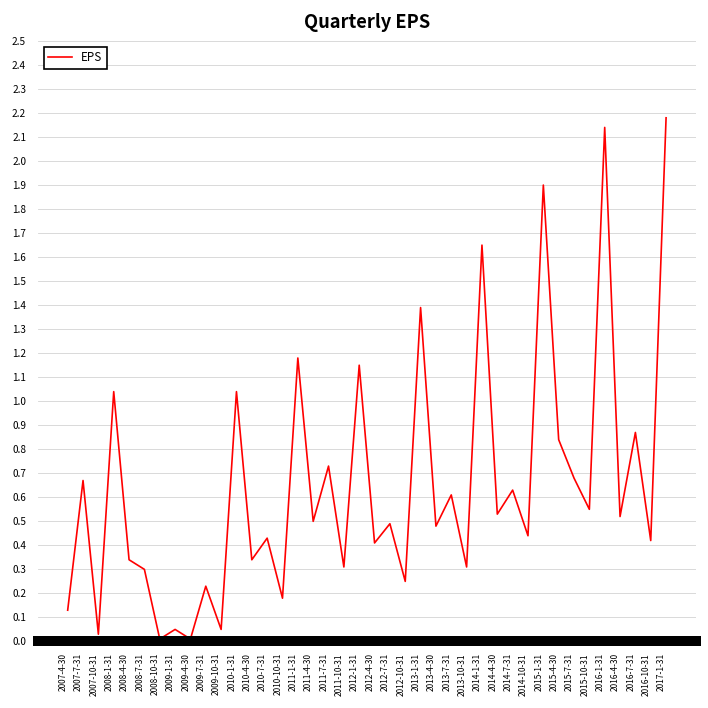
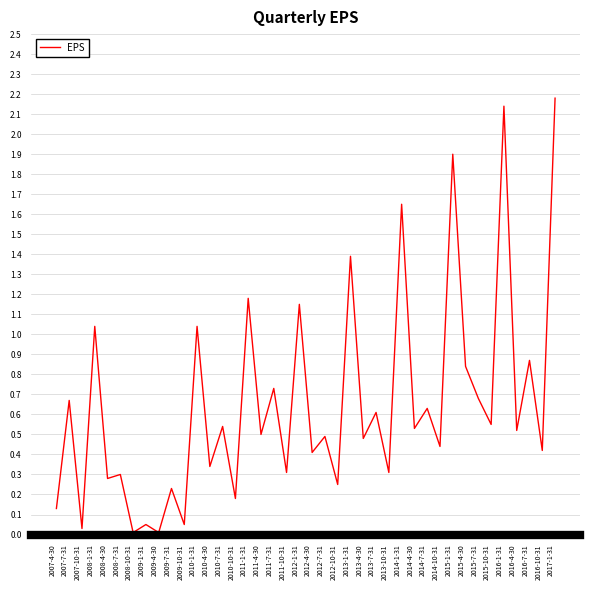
  {
    "2007-4-30": 0.13,
    "2007-7-31": 0.67,
    "2007-10-31": 0.03,
    "2008-1-31": 1.04,
-   "2008-4-30": 0.34,
+   "2008-4-30": 0.28,
    "2008-7-31": 0.30,
    "2008-10-31": 0.01,
    "2009-1-31": 0.05,
    "2009-4-30": 0.01,
    "2009-7-31": 0.23,
    "2009-10-31": 0.05,
    "2010-1-31": 1.04,
    "2010-4-30": 0.34,
-   "2010-7-31": 0.43,
+   "2010-7-31": 0.54,
    "2010-10-31": 0.18,
    "2011-1-31": 1.18,
    "2011-4-30": 0.50,
    "2011-7-31": 0.73,
    "2011-10-31": 0.31,
    "2012-1-31": 1.15,
    "2012-4-30": 0.41,
    "2012-7-31": 0.49,
    "2012-10-31": 0.25,
    "2013-1-31": 1.39,
    "2013-4-30": 0.48,
    "2013-7-31": 0.61,
    "2013-10-31": 0.31,
    "2014-1-31": 1.65,
    "2014-4-30": 0.53,
    "2014-7-31": 0.63,
    "2014-10-31": 0.44,
    "2015-1-31": 1.90,
    "2015-4-30": 0.84,
    "2015-7-31": 0.68,
    "2015-10-31": 0.55,
    "2016-1-31": 2.14,
    "2016-4-30": 0.52,
    "2016-7-31": 0.87,
    "2016-10-31": 0.42,
    "2017-1-31": 2.18
  }
